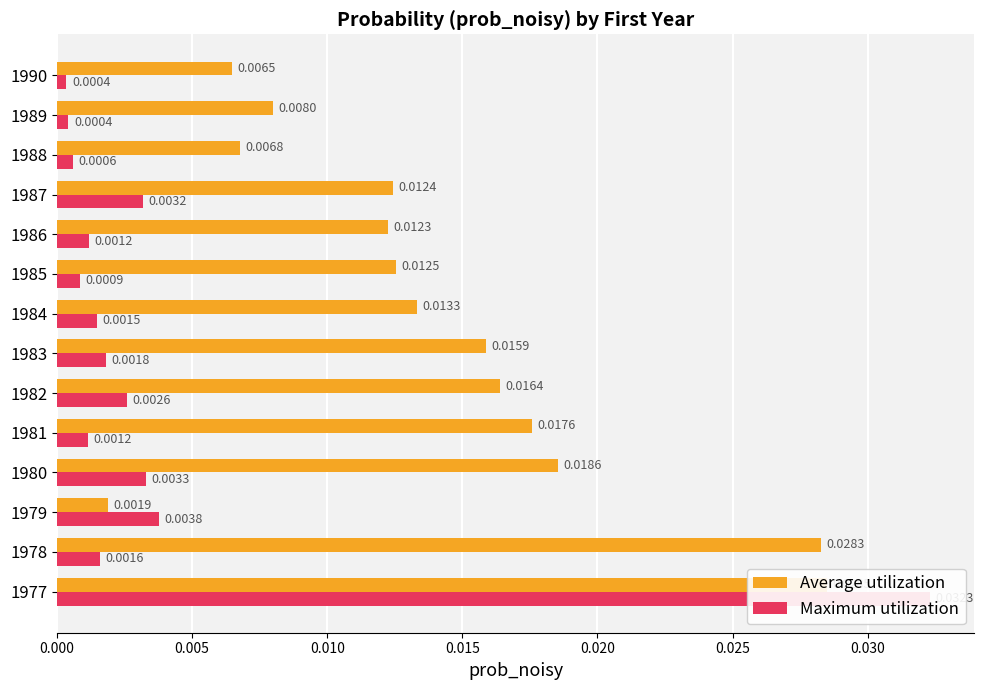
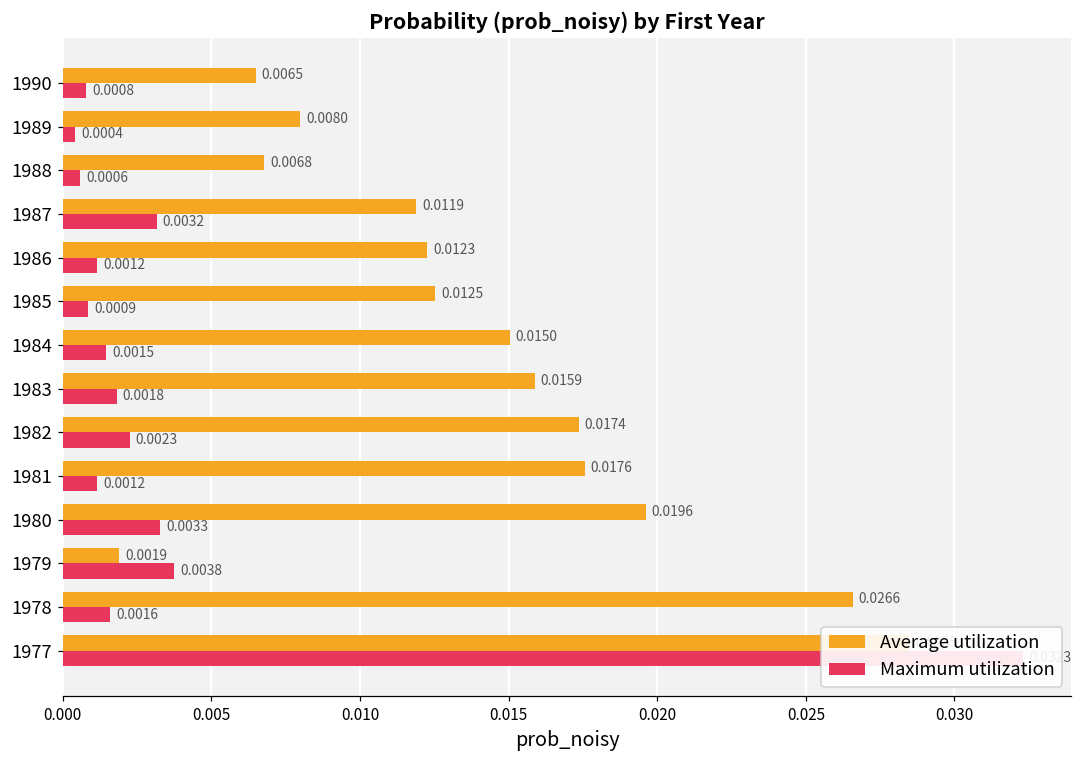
  {
    "Average utilization": {
      "1990": 0.0065,
      "1989": 0.0080,
      "1988": 0.0068,
-     "1987": 0.0124,
+     "1987": 0.0119,
      "1986": 0.0123,
      "1985": 0.0125,
-     "1984": 0.0133,
+     "1984": 0.0150,
      "1983": 0.0159,
-     "1982": 0.0164,
+     "1982": 0.0174,
      "1981": 0.0176,
-     "1980": 0.0186,
+     "1980": 0.0196,
      "1979": 0.0019,
-     "1978": 0.0283
+     "1978": 0.0266
    },
    "Maximum utilization": {
-     "1990": 0.0004,
+     "1990": 0.0008,
      "1989": 0.0004,
      "1988": 0.0006,
      "1987": 0.0032,
      "1986": 0.0012,
      "1985": 0.0009,
      "1984": 0.0015,
      "1983": 0.0018,
-     "1982": 0.0026,
+     "1982": 0.0023,
      "1981": 0.0012,
      "1980": 0.0033,
      "1979": 0.0038,
      "1978": 0.0016
    }
  }
